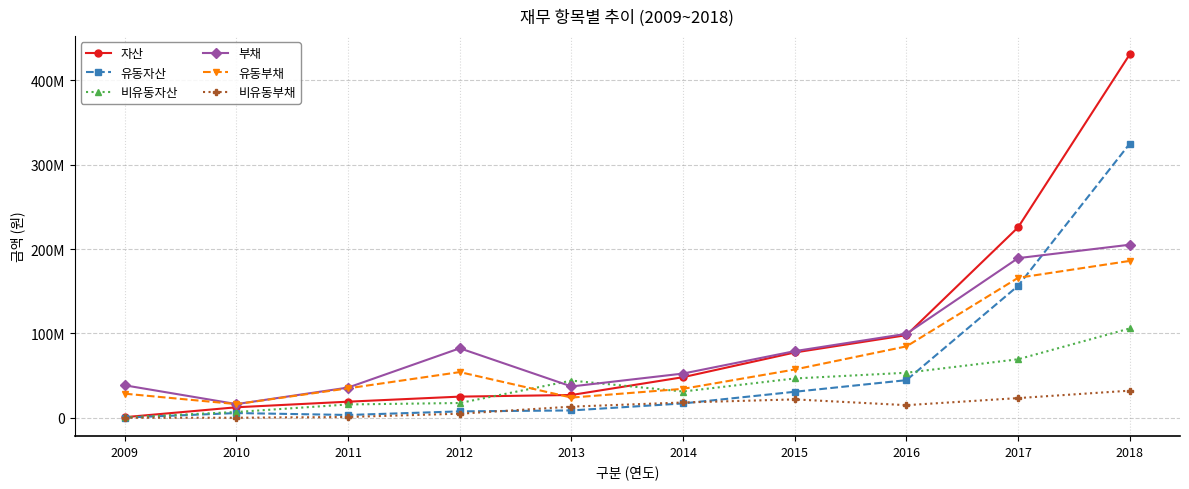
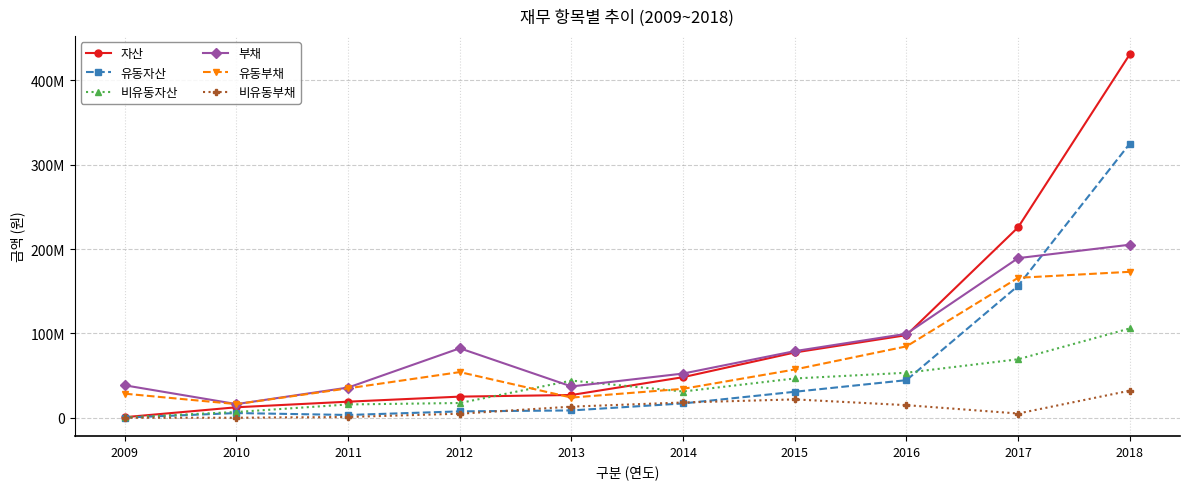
  {
    "자산": {
      "2010": 10000000,
      "2011": 20000000,
      "2012": 30000000,
      "2013": 30000000,
      "2014": 50000000,
      "2017": 230000000,
      "2018": 430000000
    },
    "유동자산": {
      "2013": 10000000,
      "2015": 30000000,
      "2016": 40000000,
      "2017": 160000000,
      "2018": 320000000
    },
    "비유동자산": {
      "2011": 20000000,
      "2012": 20000000,
      "2013": 40000000,
      "2014": 30000000,
      "2015": 50000000,
      "2016": 50000000,
      "2017": 70000000,
      "2018": 110000000
    },
    "부채": {
      "2009": 40000000,
      "2012": 80000000,
      "2013": 40000000,
      "2014": 50000000,
      "2017": 190000000,
      "2018": 210000000
    },
    "유동부채": {
      "2009": 30000000,
      "2012": 50000000,
      "2013": 20000000,
      "2014": 30000000,
      "2015": 60000000,
      "2016": 80000000,
      "2017": 170000000,
-     "2018": 190000000
+     "2018": 170000000
    },
    "비유동부채": {
      "2010": 0,
      "2013": 10000000,
      "2015": 20000000,
      "2016": 10000000,
-     "2017": 20000000,
+     "2017": 10000000,
      "2018": 30000000
    }
  }
